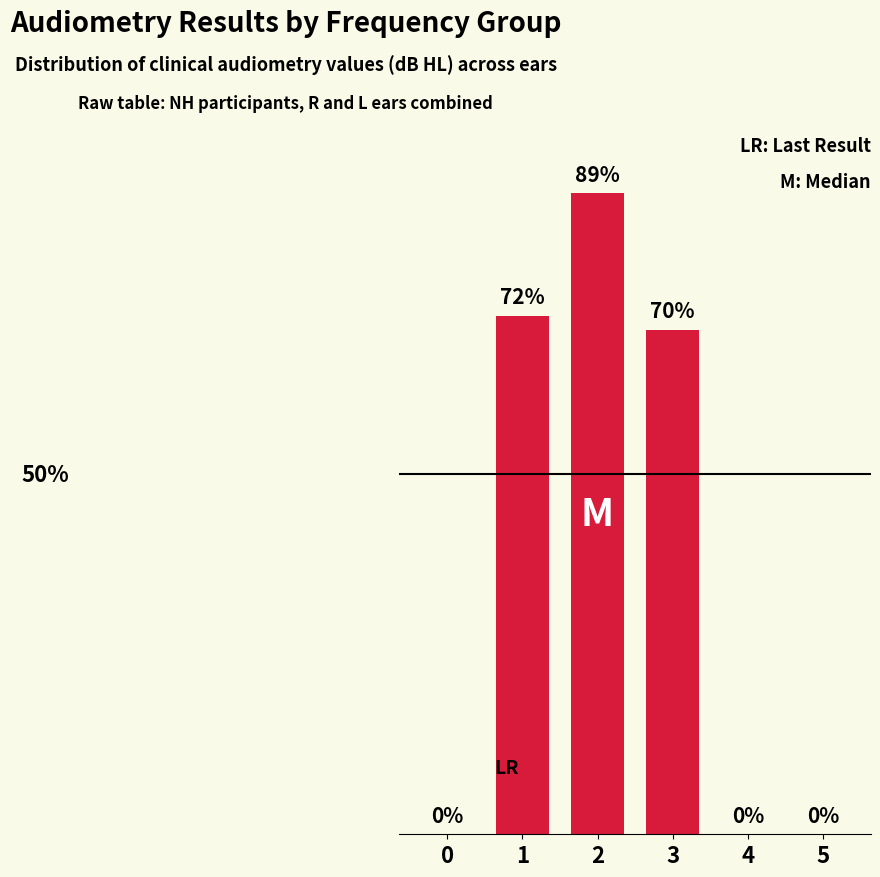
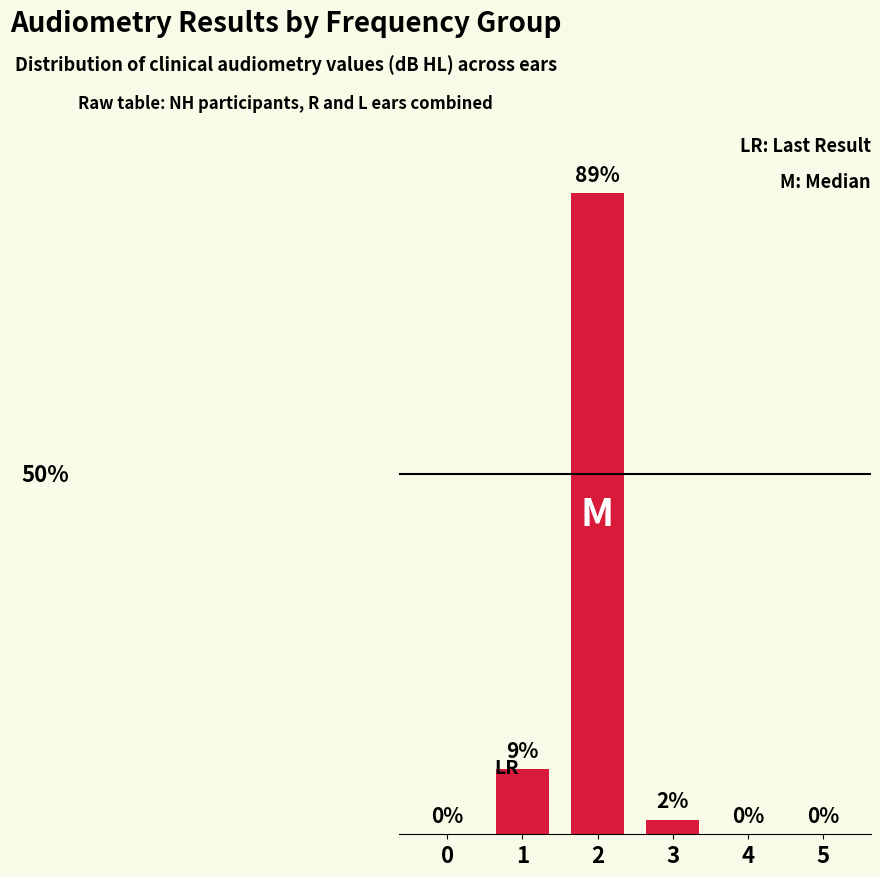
  {
    "0": "0%",
-   "1": "72%",
+   "1": "9%",
    "2": "89%",
-   "3": "70%",
+   "3": "2%",
    "4": "0%",
    "5": "0%"
  }
